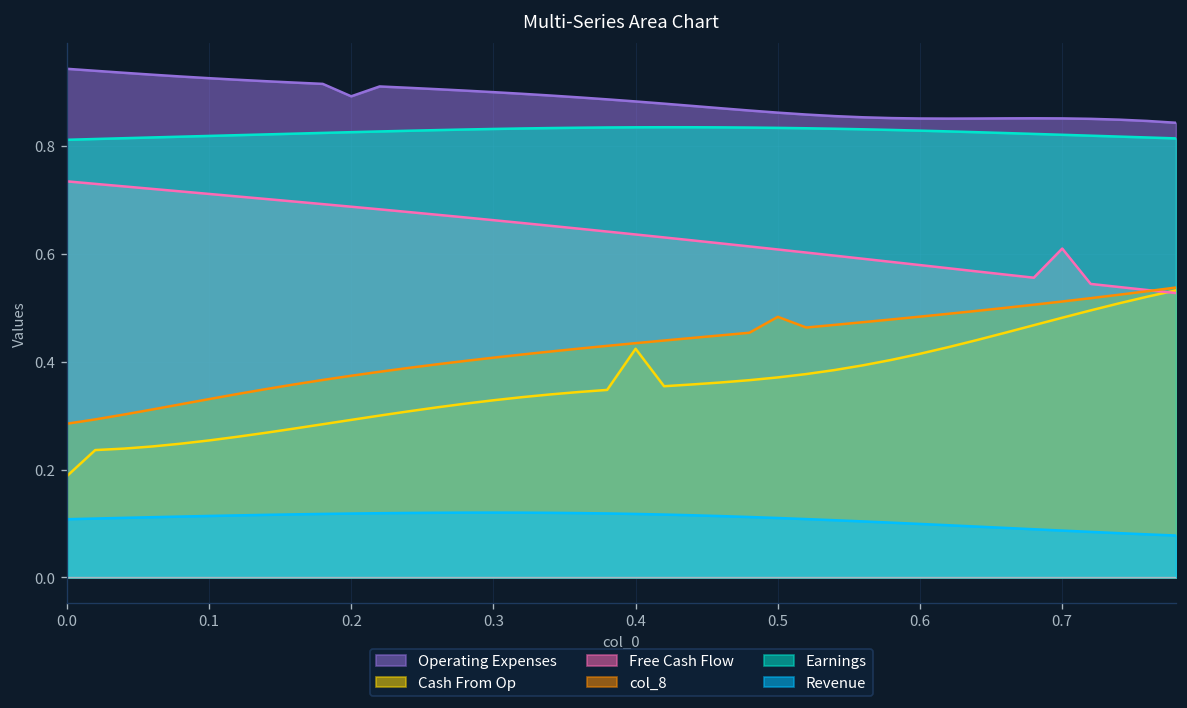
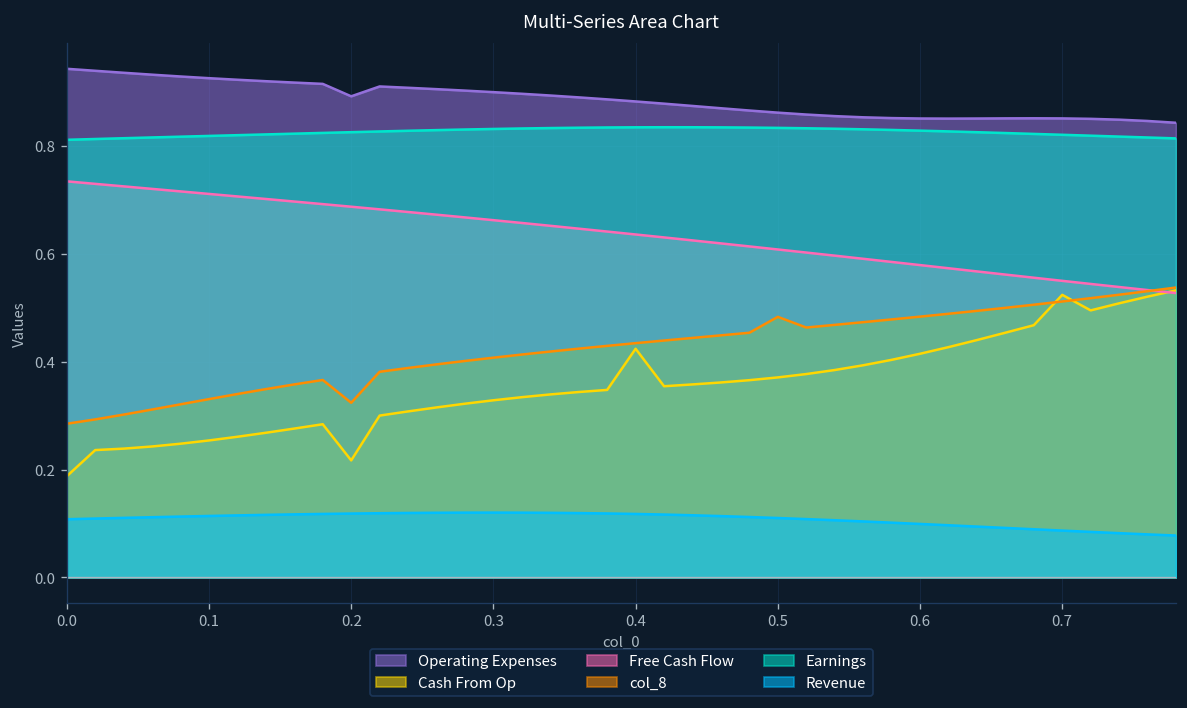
  {
    "Operating Expenses": {
      "0.0": 0.94,
      "0.1": 0.93,
      "0.2": 0.89,
      "0.3": 0.90,
      "0.4": 0.88,
      "0.5": 0.86,
      "0.6": 0.85,
      "0.7": 0.85
    },
    "Cash From Op": {
      "0.0": 0.19,
      "0.1": 0.25,
-     "0.2": 0.29,
+     "0.2": 0.22,
      "0.3": 0.33,
      "0.4": 0.42,
      "0.5": 0.37,
      "0.6": 0.41,
-     "0.7": 0.48
+     "0.7": 0.52
    },
    "Free Cash Flow": {
      "0.0": 0.73,
      "0.1": 0.71,
      "0.2": 0.69,
      "0.3": 0.66,
      "0.4": 0.64,
      "0.5": 0.61,
      "0.6": 0.58,
-     "0.7": 0.61
+     "0.7": 0.55
    },
    "col_8": {
      "0.0": 0.28,
      "0.1": 0.33,
-     "0.2": 0.37,
+     "0.2": 0.32,
      "0.3": 0.41,
      "0.4": 0.43,
      "0.5": 0.48,
      "0.6": 0.48,
      "0.7": 0.51
    }
  }
